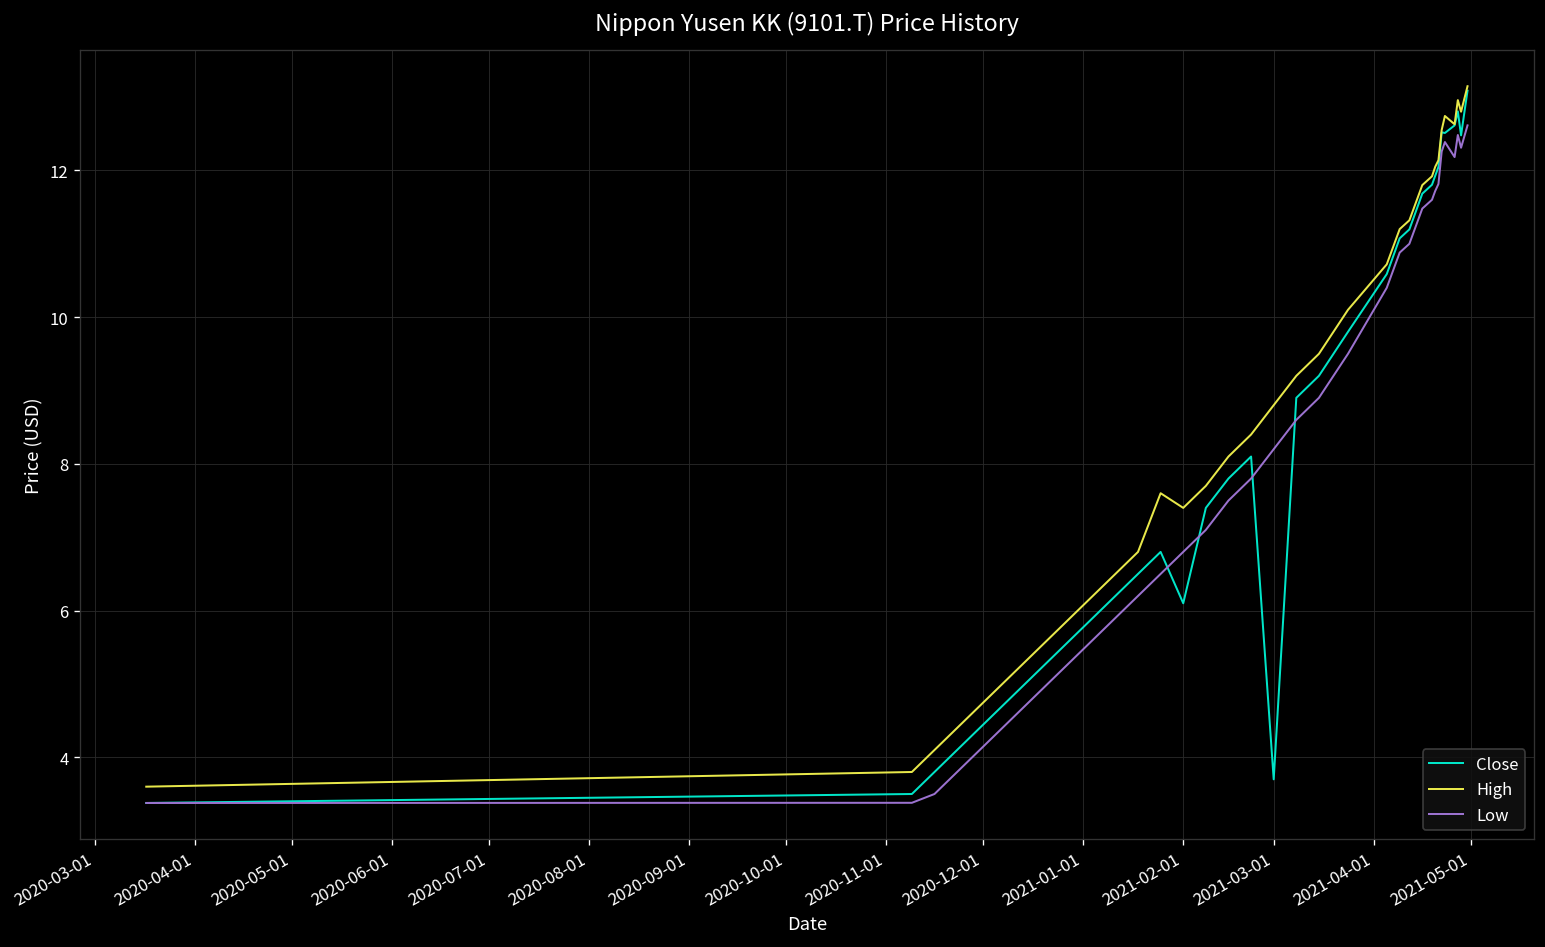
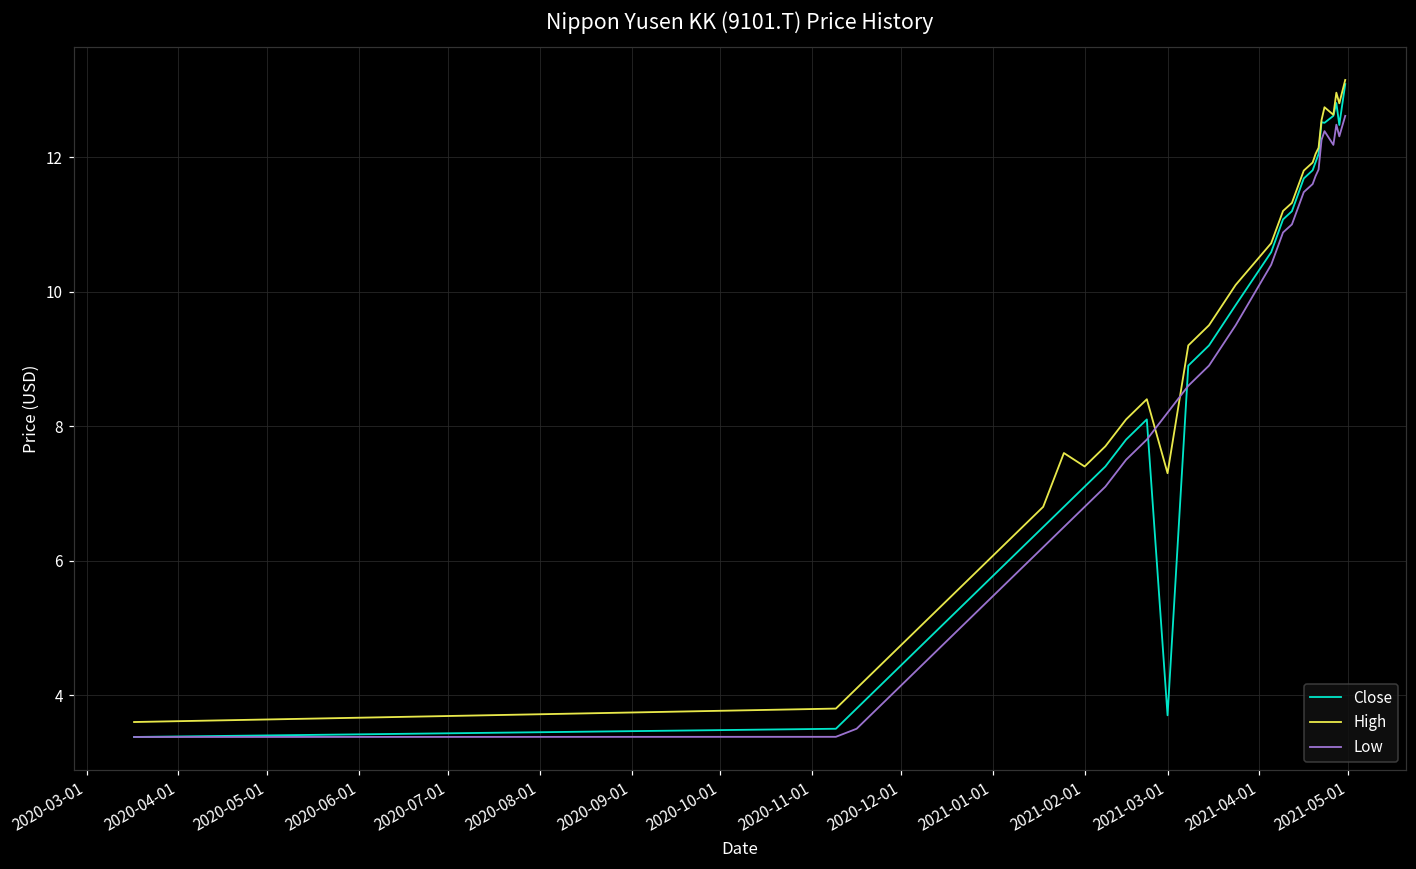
  {
    "Close": {
-     "2021-02-01": 6.1,
+     "2021-02-01": 7.1,
      "2021-03-01": 3.7
    },
    "High": {
      "2021-02-01": 7.4,
-     "2021-03-01": 8.8
+     "2021-03-01": 7.3
    },
    "Low": {
      "2021-02-01": 6.8,
      "2021-03-01": 8.2
    }
  }
